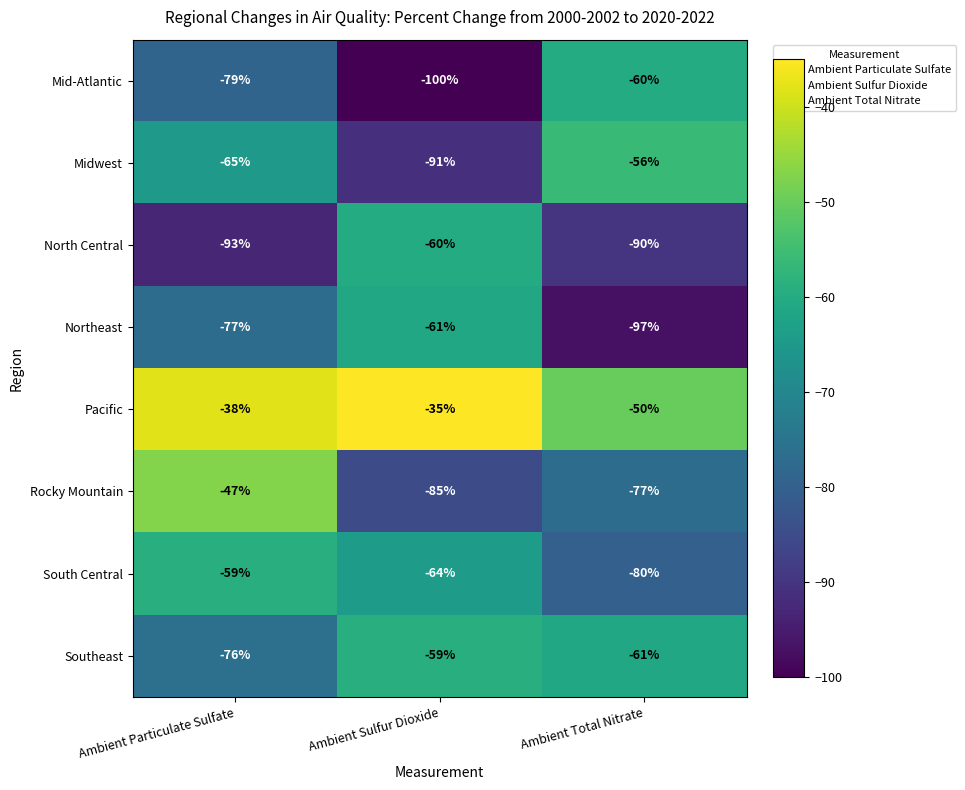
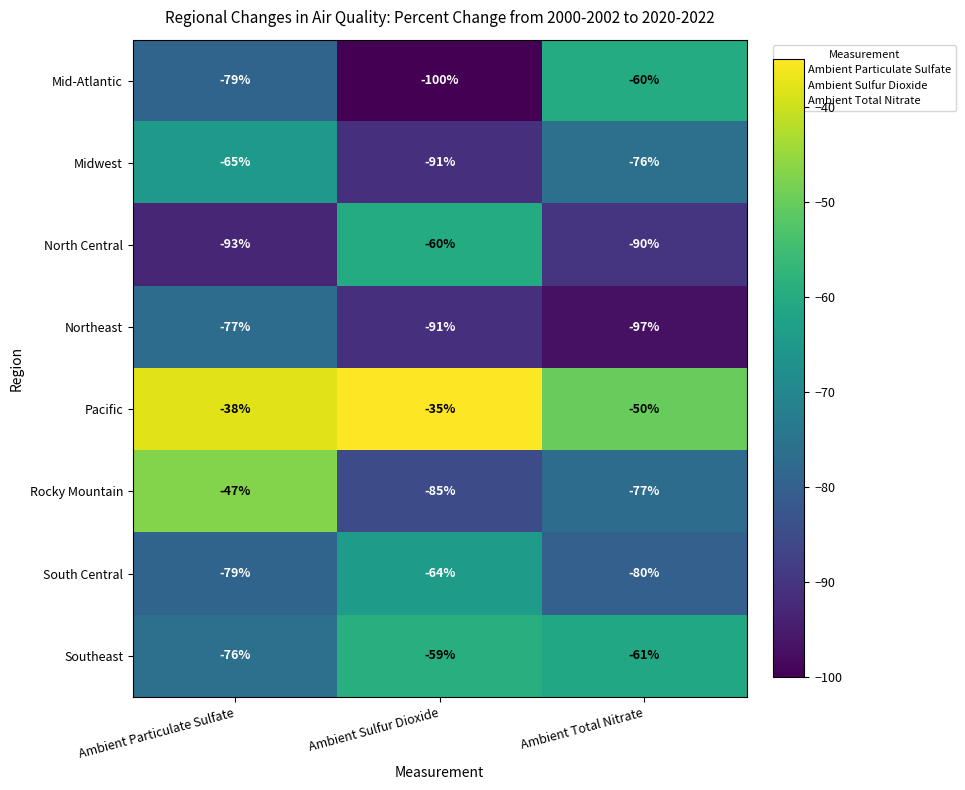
  {
    "Mid-Atlantic": {
      "Ambient Particulate Sulfate": "-79%",
      "Ambient Sulfur Dioxide": "-100%",
      "Ambient Total Nitrate": "-60%"
    },
    "Midwest": {
      "Ambient Particulate Sulfate": "-65%",
      "Ambient Sulfur Dioxide": "-91%",
-     "Ambient Total Nitrate": "-56%"
+     "Ambient Total Nitrate": "-76%"
    },
    "North Central": {
      "Ambient Particulate Sulfate": "-93%",
      "Ambient Sulfur Dioxide": "-60%",
      "Ambient Total Nitrate": "-90%"
    },
    "Northeast": {
      "Ambient Particulate Sulfate": "-77%",
-     "Ambient Sulfur Dioxide": "-61%",
+     "Ambient Sulfur Dioxide": "-91%",
      "Ambient Total Nitrate": "-97%"
    },
    "Pacific": {
      "Ambient Particulate Sulfate": "-38%",
      "Ambient Sulfur Dioxide": "-35%",
      "Ambient Total Nitrate": "-50%"
    },
    "Rocky Mountain": {
      "Ambient Particulate Sulfate": "-47%",
      "Ambient Sulfur Dioxide": "-85%",
      "Ambient Total Nitrate": "-77%"
    },
    "South Central": {
-     "Ambient Particulate Sulfate": "-59%",
+     "Ambient Particulate Sulfate": "-79%",
      "Ambient Sulfur Dioxide": "-64%",
      "Ambient Total Nitrate": "-80%"
    },
    "Southeast": {
      "Ambient Particulate Sulfate": "-76%",
      "Ambient Sulfur Dioxide": "-59%",
      "Ambient Total Nitrate": "-61%"
    }
  }
